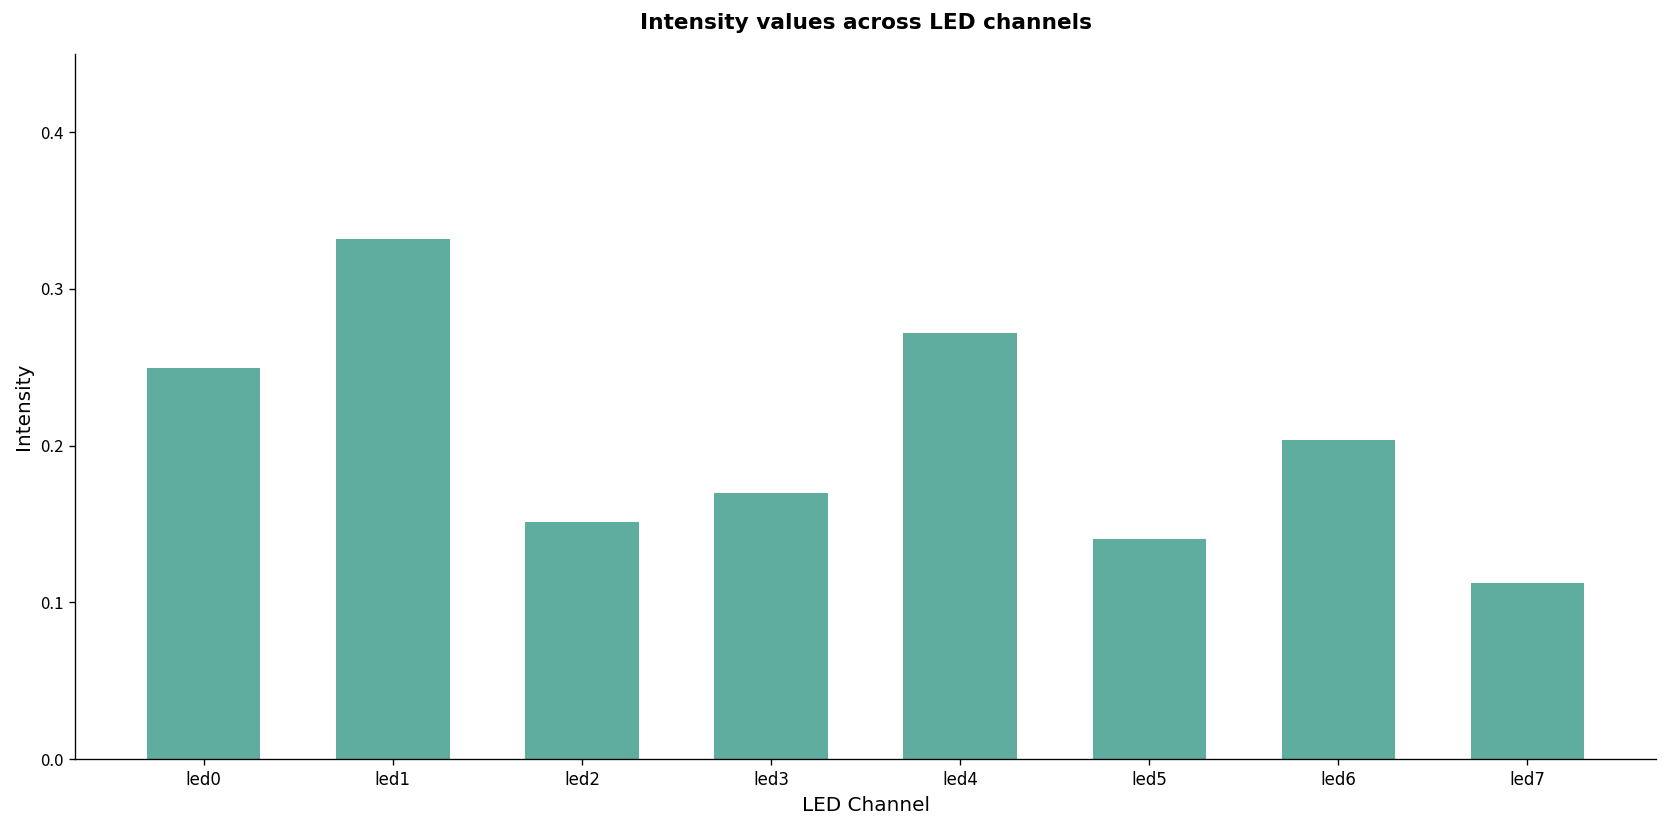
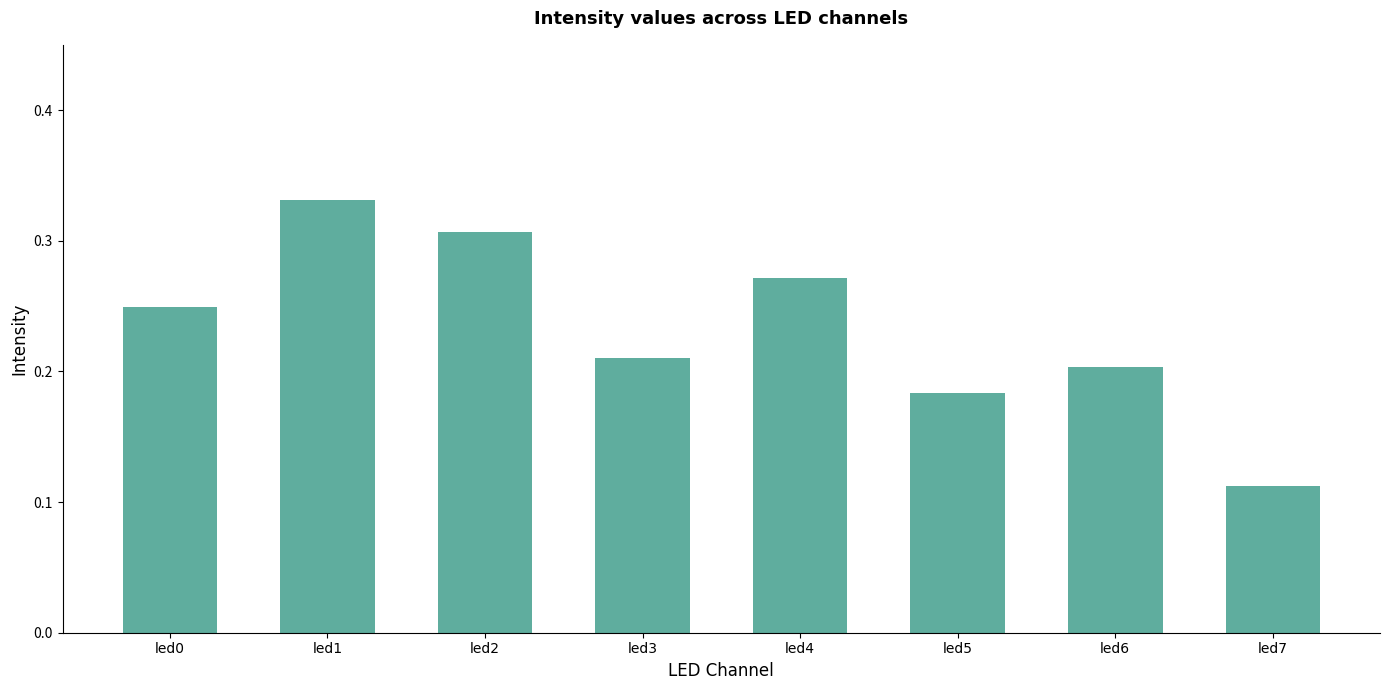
  {
    "led0": 0.250,
    "led1": 0.332,
-   "led2": 0.151,
-   "led3": 0.170,
+   "led2": 0.307,
+   "led3": 0.210,
    "led4": 0.272,
-   "led5": 0.140,
+   "led5": 0.184,
    "led6": 0.204,
    "led7": 0.112
  }
